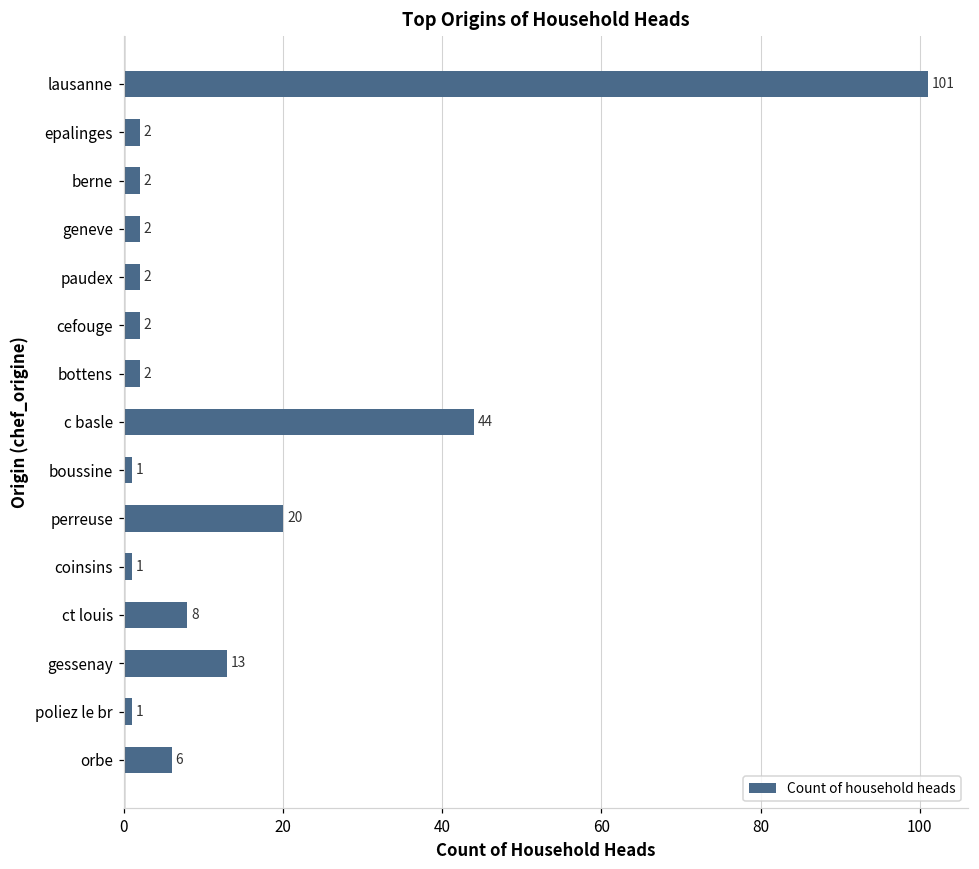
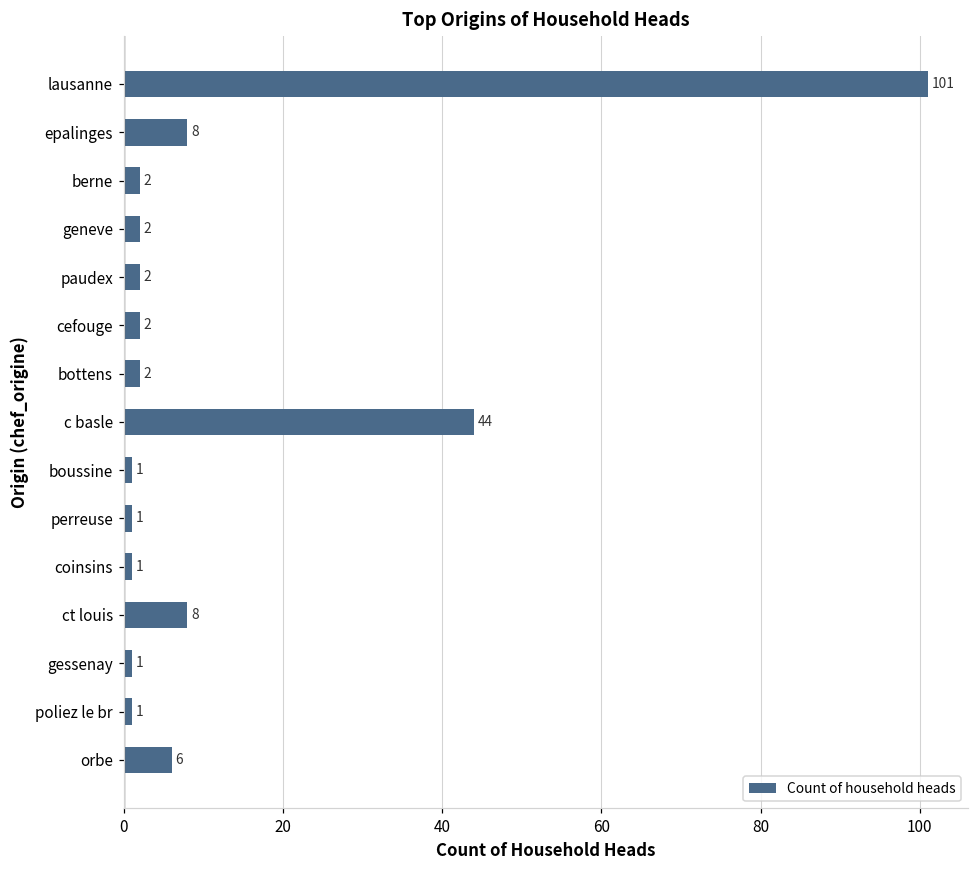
  {
    "lausanne": 101,
-   "epalinges": 2,
+   "epalinges": 8,
    "berne": 2,
    "geneve": 2,
    "paudex": 2,
    "cefouge": 2,
    "bottens": 2,
    "c basle": 44,
    "boussine": 1,
-   "perreuse": 20,
+   "perreuse": 1,
    "coinsins": 1,
    "ct louis": 8,
-   "gessenay": 13,
+   "gessenay": 1,
    "poliez le br": 1,
    "orbe": 6
  }
